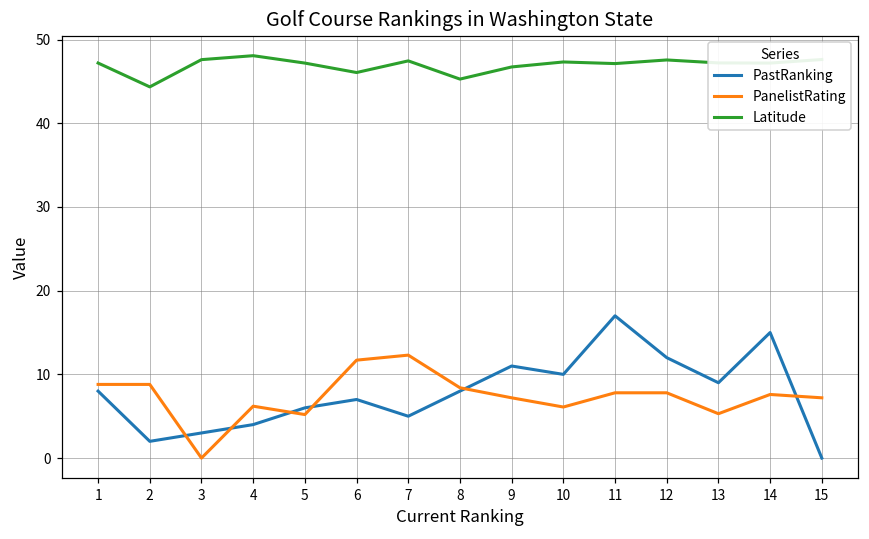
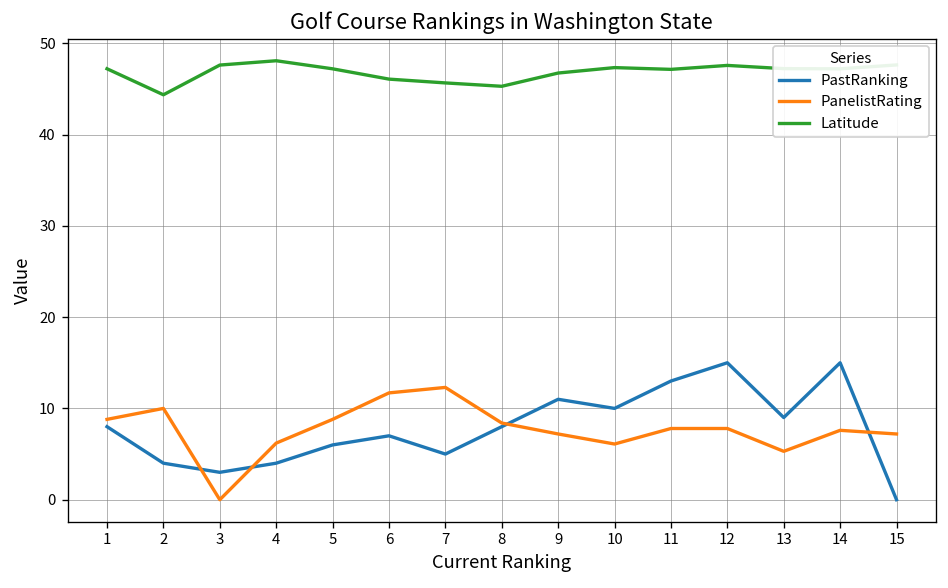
  {
    "PastRanking": {
      "1": 8,
-     "2": 2,
+     "2": 4,
      "3": 3,
      "4": 4,
      "5": 6,
      "6": 7,
      "7": 5,
      "8": 8,
      "9": 11,
      "10": 10,
-     "11": 17,
-     "12": 12,
+     "11": 13,
+     "12": 15,
      "13": 9,
      "14": 15,
      "15": 0
    },
    "PanelistRating": {
      "1": 9,
-     "2": 9,
+     "2": 10,
      "3": 0,
      "4": 6,
-     "5": 5,
+     "5": 9,
      "6": 12,
      "7": 12,
      "8": 8,
      "9": 7,
      "10": 6,
      "11": 8,
      "12": 8,
      "13": 5,
      "14": 8,
      "15": 7
    },
    "Latitude": {
      "1": 47,
      "2": 44,
      "3": 48,
      "4": 48,
      "5": 47,
      "6": 46,
-     "7": 47,
+     "7": 46,
      "8": 45,
      "9": 47,
      "10": 47,
      "11": 47,
      "12": 48
    }
  }
